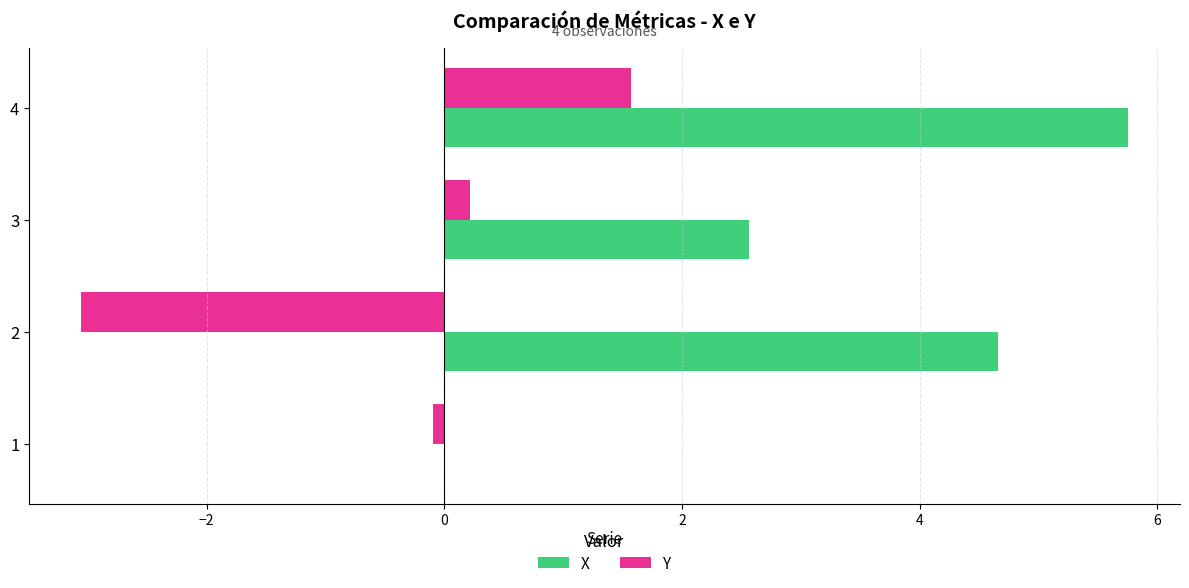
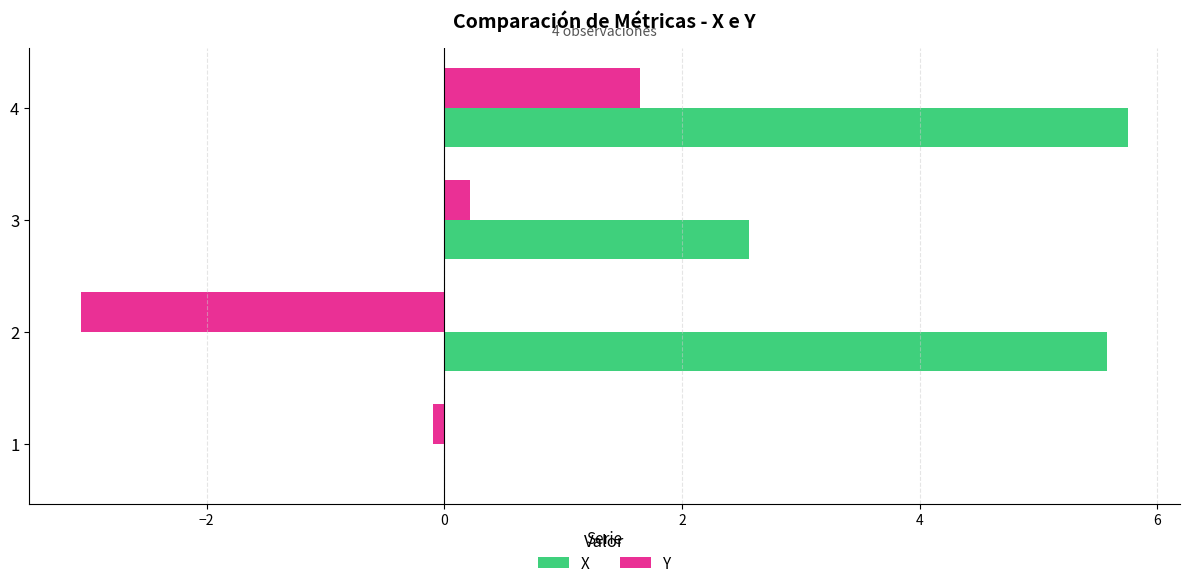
  {
    "X": {
      "4": 5.75,
      "3": 2.56,
-     "2": 4.66
+     "2": 5.58
    },
    "Y": {
-     "4": 1.57,
+     "4": 1.64,
      "3": 0.22,
      "2": -3.05,
      "1": -0.10
    }
  }
